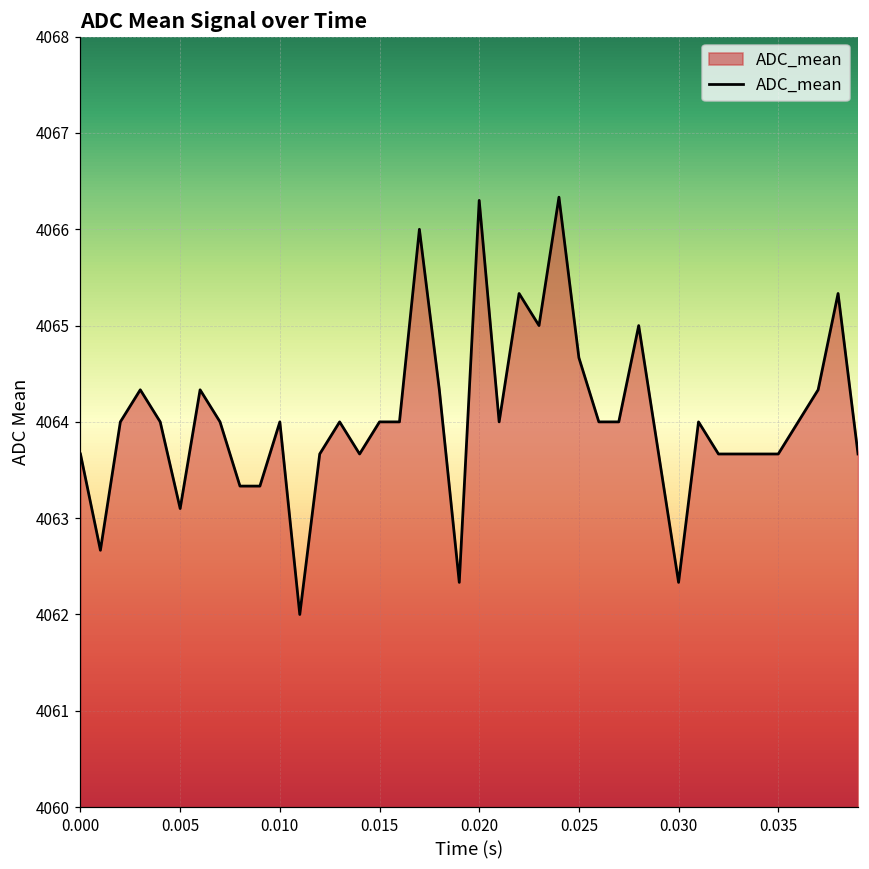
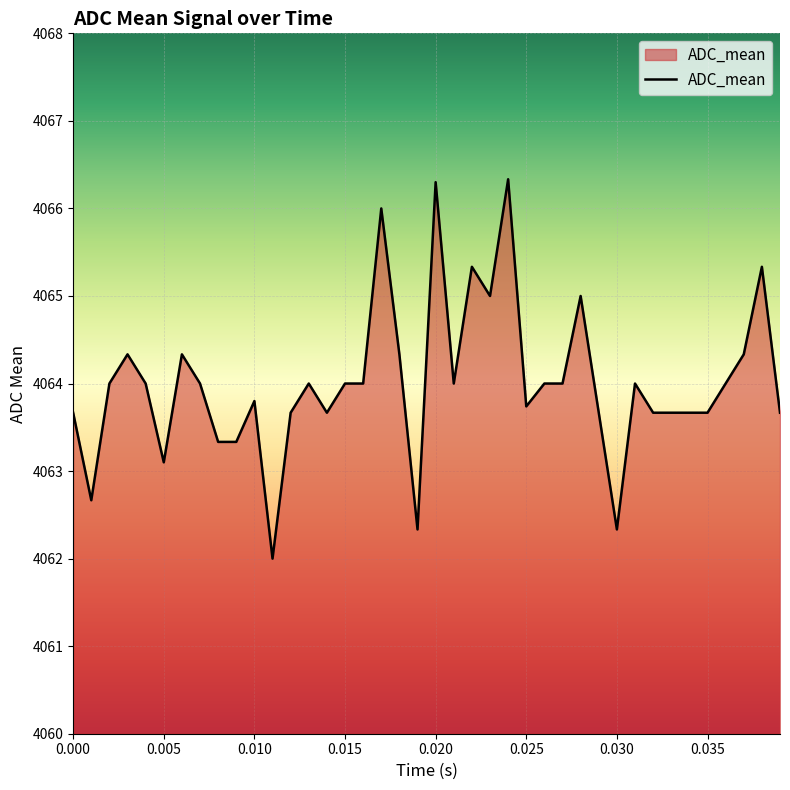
  {
    "0.000": 4063.7,
    "0.005": 4063.1,
-   "0.010": 4064.0,
+   "0.010": 4063.8,
    "0.015": 4064.0,
    "0.020": 4066.3,
-   "0.025": 4064.7,
+   "0.025": 4063.7,
    "0.030": 4062.3,
    "0.035": 4063.7
  }
